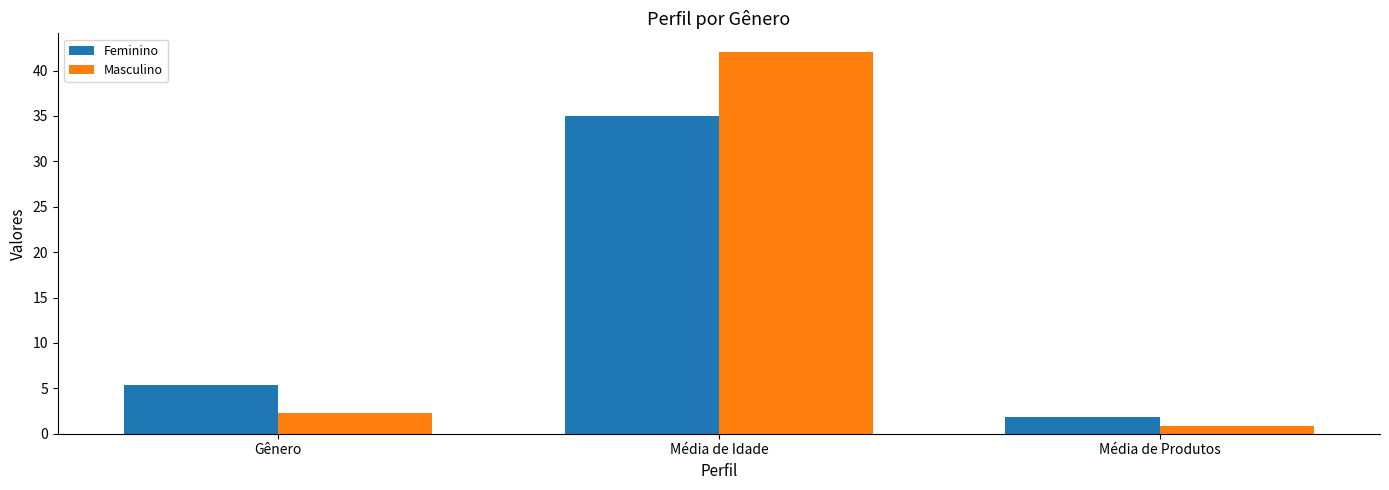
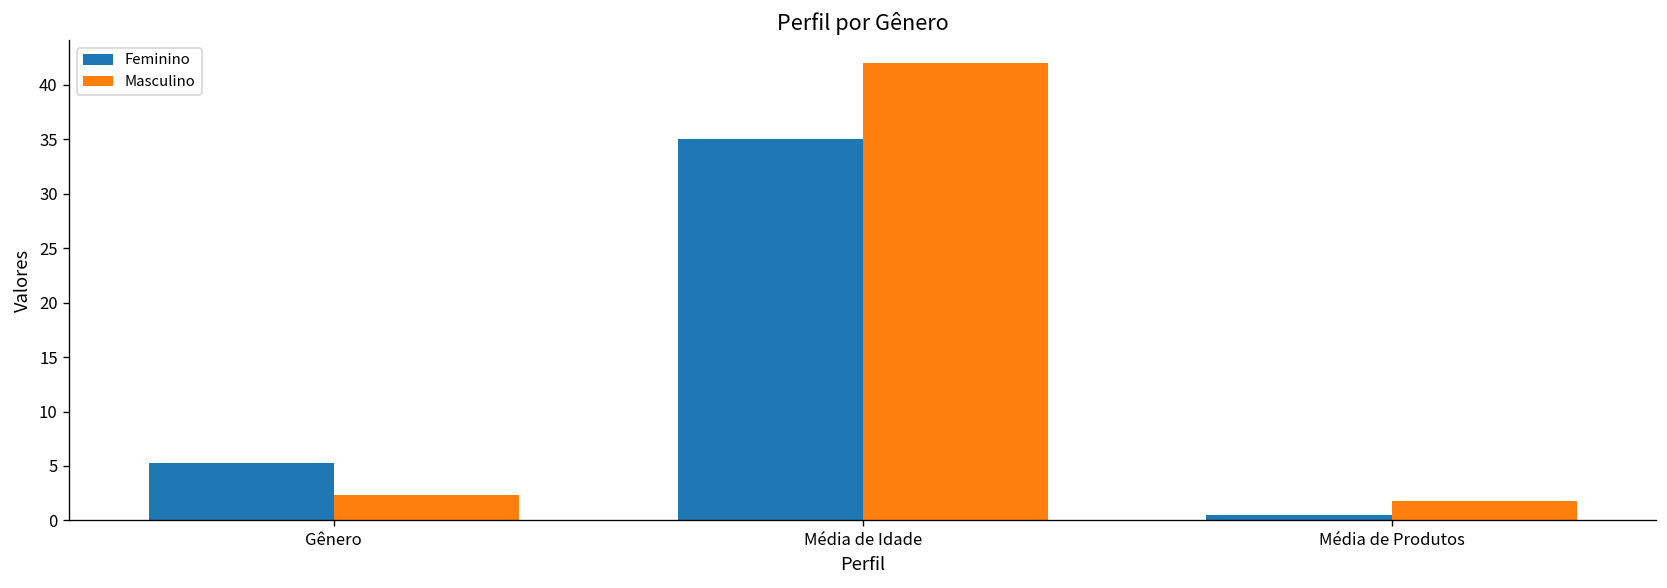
  {
    "Feminino": {
      "Gênero": 5,
      "Média de Idade": 35,
-     "Média de Produtos": 2
+     "Média de Produtos": 1
    },
    "Masculino": {
      "Gênero": 2,
      "Média de Idade": 42,
-     "Média de Produtos": 1
+     "Média de Produtos": 2
    }
  }
